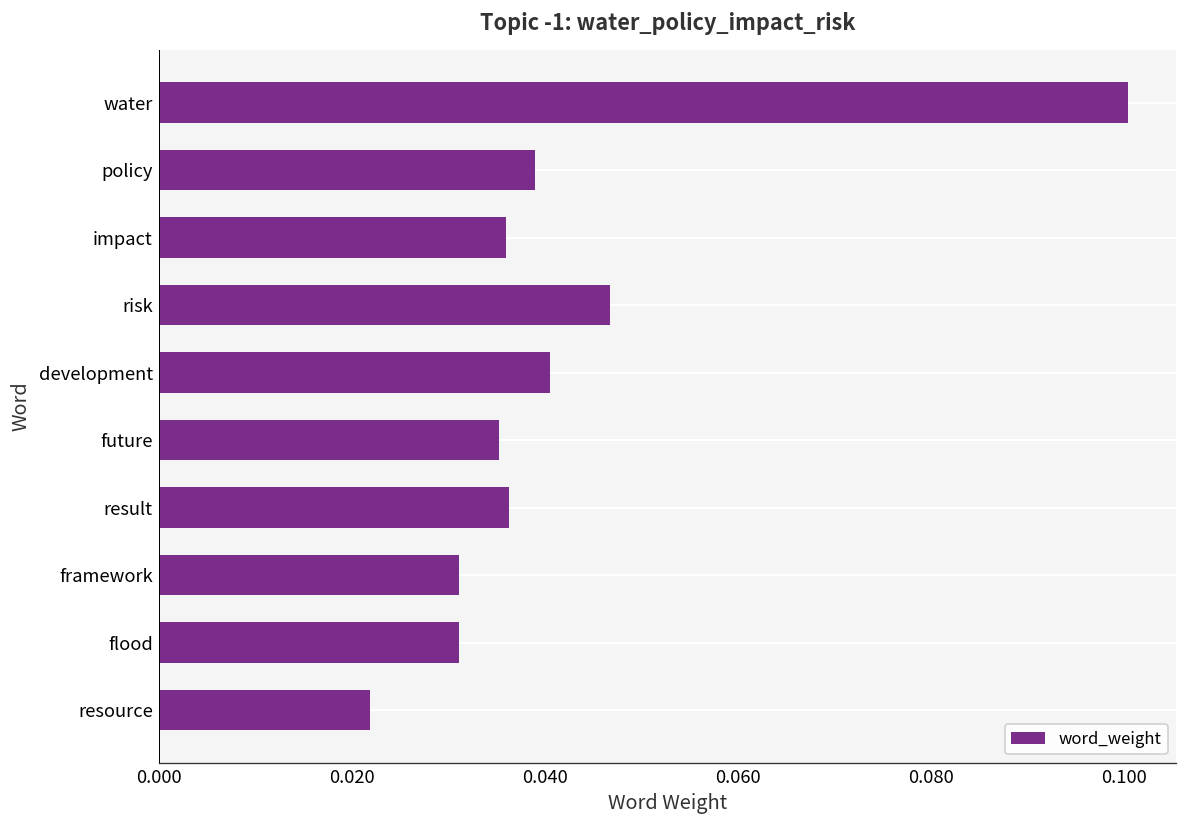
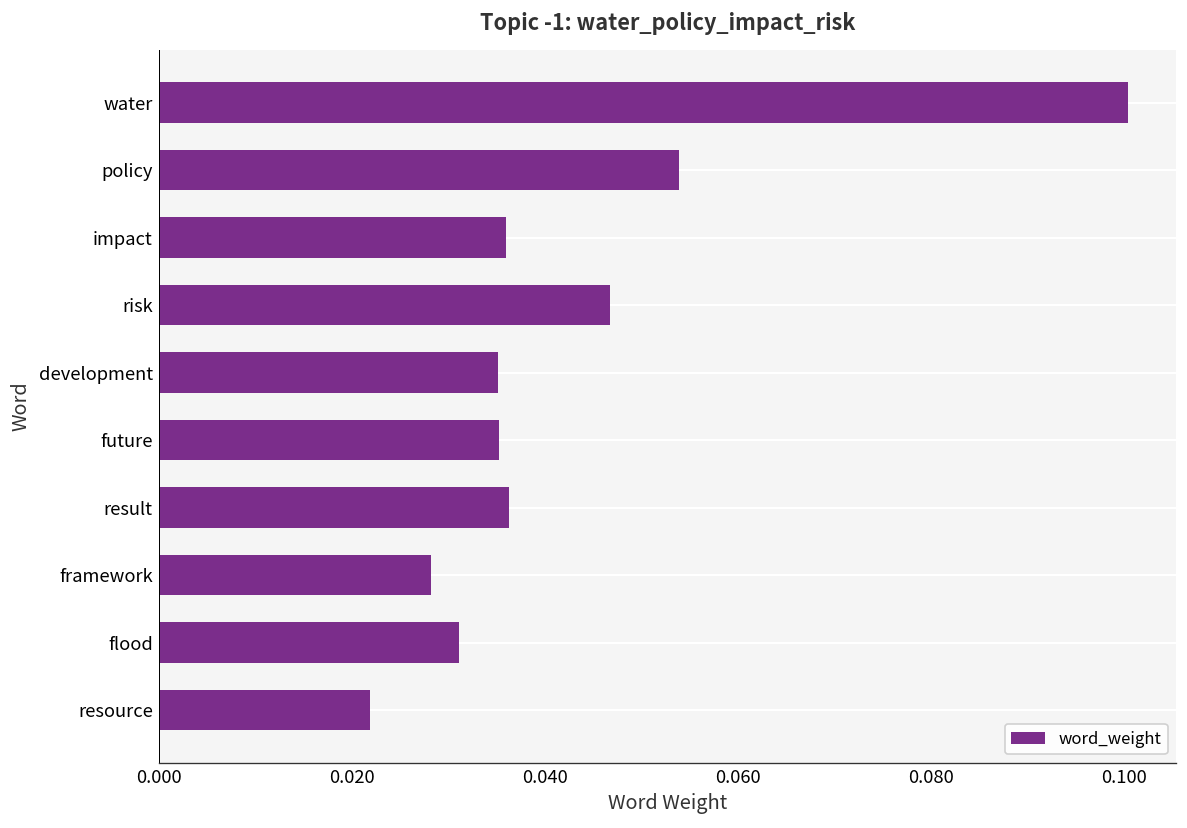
  {
    "water": 0.100,
-   "policy": 0.039,
+   "policy": 0.054,
    "impact": 0.036,
    "risk": 0.047,
-   "development": 0.041,
+   "development": 0.035,
    "future": 0.035,
    "result": 0.036,
-   "framework": 0.031,
+   "framework": 0.028,
    "flood": 0.031,
    "resource": 0.022
  }
